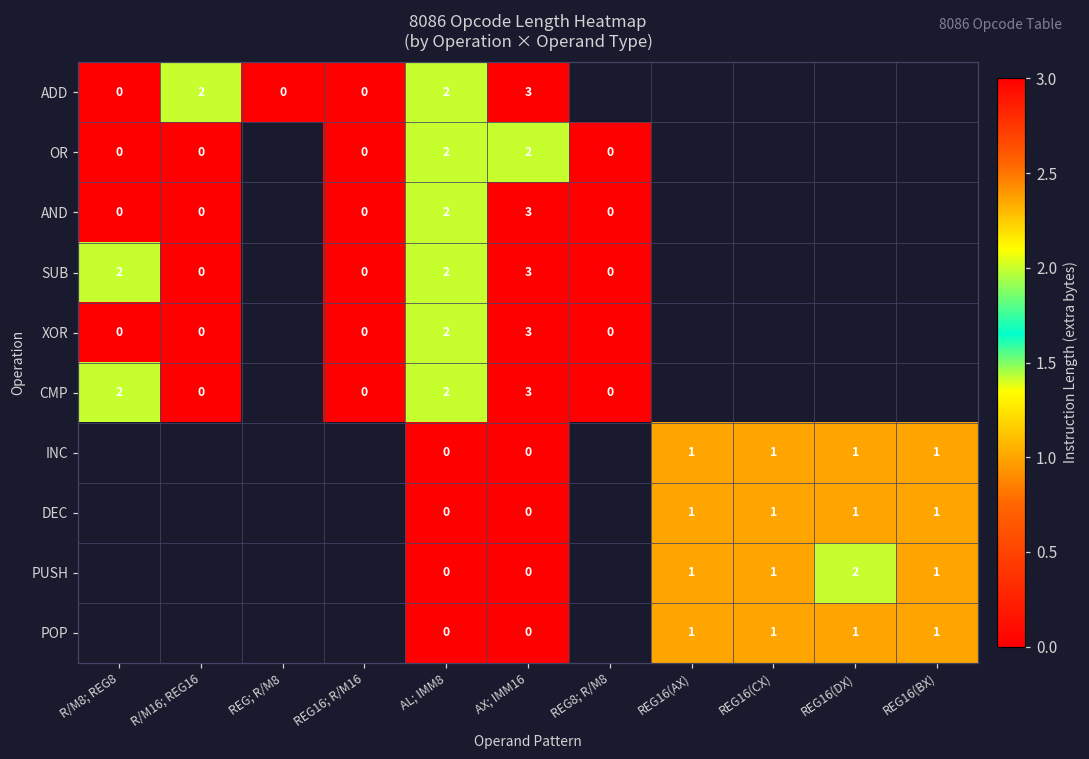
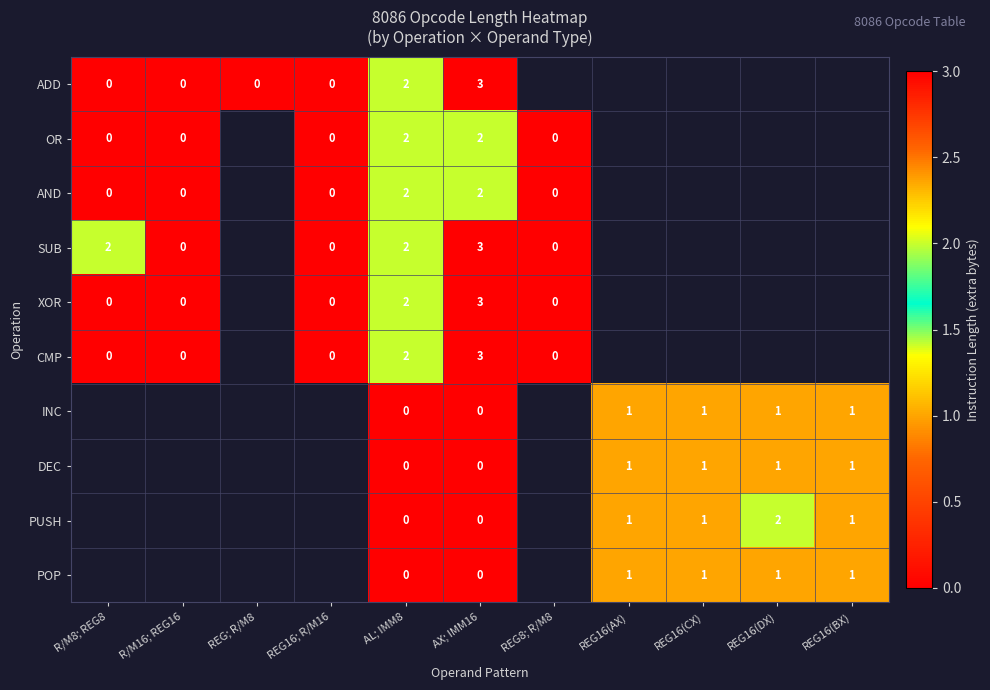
  {
    "ADD": {
      "R/M8; REG8": 0,
-     "R/M16; REG16": 2,
+     "R/M16; REG16": 0,
      "REG; R/M8": 0,
      "REG16; R/M16": 0,
      "AL; IMM8": 2,
      "AX; IMM16": 3
    },
    "OR": {
      "R/M8; REG8": 0,
      "R/M16; REG16": 0,
      "REG16; R/M16": 0,
      "AL; IMM8": 2,
      "AX; IMM16": 2,
      "REG8; R/M8": 0
    },
    "AND": {
      "R/M8; REG8": 0,
      "R/M16; REG16": 0,
      "REG16; R/M16": 0,
      "AL; IMM8": 2,
-     "AX; IMM16": 3,
+     "AX; IMM16": 2,
      "REG8; R/M8": 0
    },
    "SUB": {
      "R/M8; REG8": 2,
      "R/M16; REG16": 0,
      "REG16; R/M16": 0,
      "AL; IMM8": 2,
      "AX; IMM16": 3,
      "REG8; R/M8": 0
    },
    "XOR": {
      "R/M8; REG8": 0,
      "R/M16; REG16": 0,
      "REG16; R/M16": 0,
      "AL; IMM8": 2,
      "AX; IMM16": 3,
      "REG8; R/M8": 0
    },
    "CMP": {
-     "R/M8; REG8": 2,
+     "R/M8; REG8": 0,
      "R/M16; REG16": 0,
      "REG16; R/M16": 0,
      "AL; IMM8": 2,
      "AX; IMM16": 3,
      "REG8; R/M8": 0
    },
    "INC": {
      "AL; IMM8": 0,
      "AX; IMM16": 0,
      "REG16(AX)": 1,
      "REG16(CX)": 1,
      "REG16(DX)": 1,
      "REG16(BX)": 1
    },
    "DEC": {
      "AL; IMM8": 0,
      "AX; IMM16": 0,
      "REG16(AX)": 1,
      "REG16(CX)": 1,
      "REG16(DX)": 1,
      "REG16(BX)": 1
    },
    "PUSH": {
      "AL; IMM8": 0,
      "AX; IMM16": 0,
      "REG16(AX)": 1,
      "REG16(CX)": 1,
      "REG16(DX)": 2,
      "REG16(BX)": 1
    },
    "POP": {
      "AL; IMM8": 0,
      "AX; IMM16": 0,
      "REG16(AX)": 1,
      "REG16(CX)": 1,
      "REG16(DX)": 1,
      "REG16(BX)": 1
    }
  }
